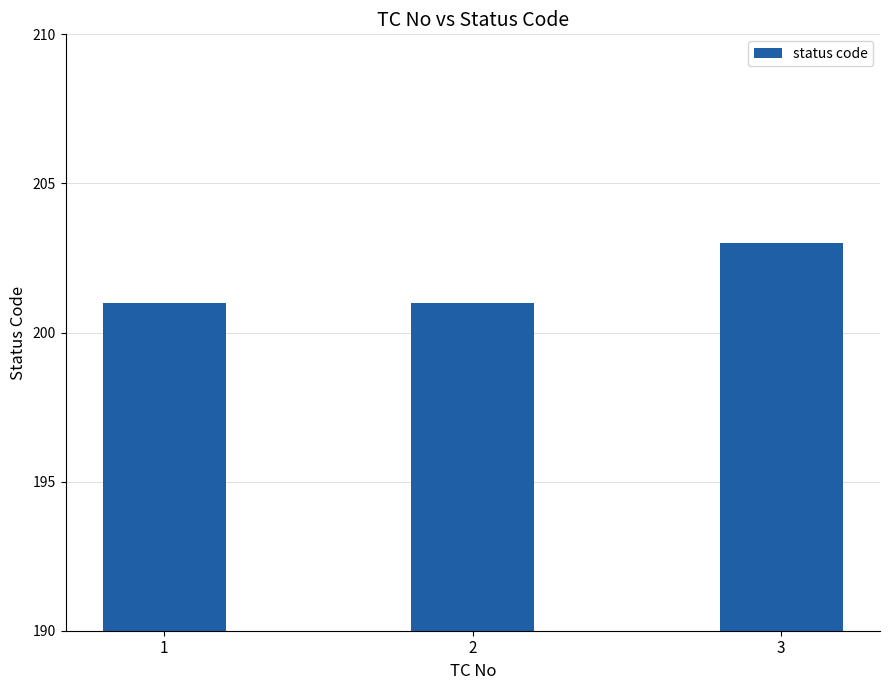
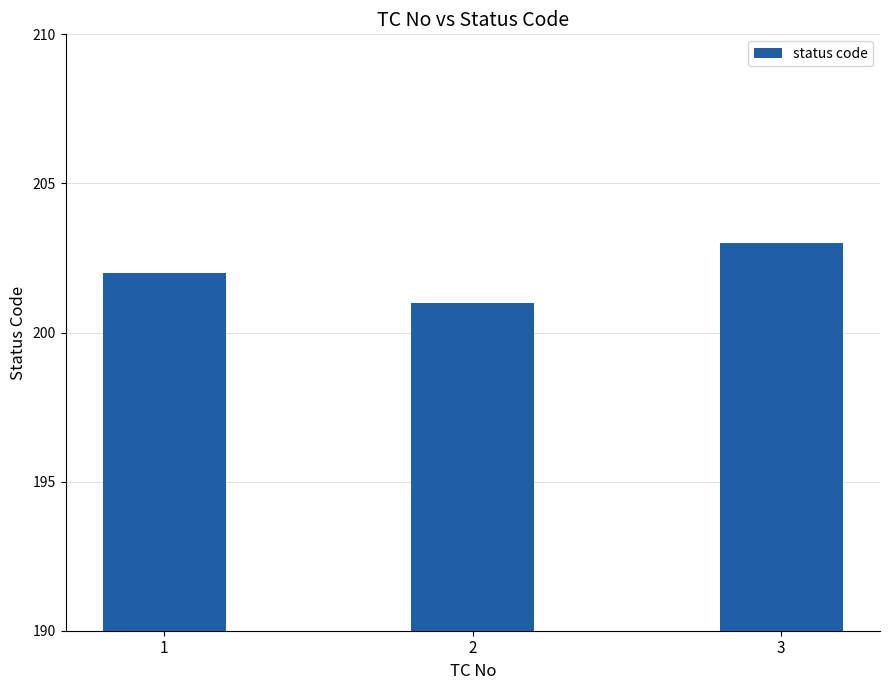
  {
-   "1": 201,
+   "1": 202,
    "2": 201,
    "3": 203
  }
